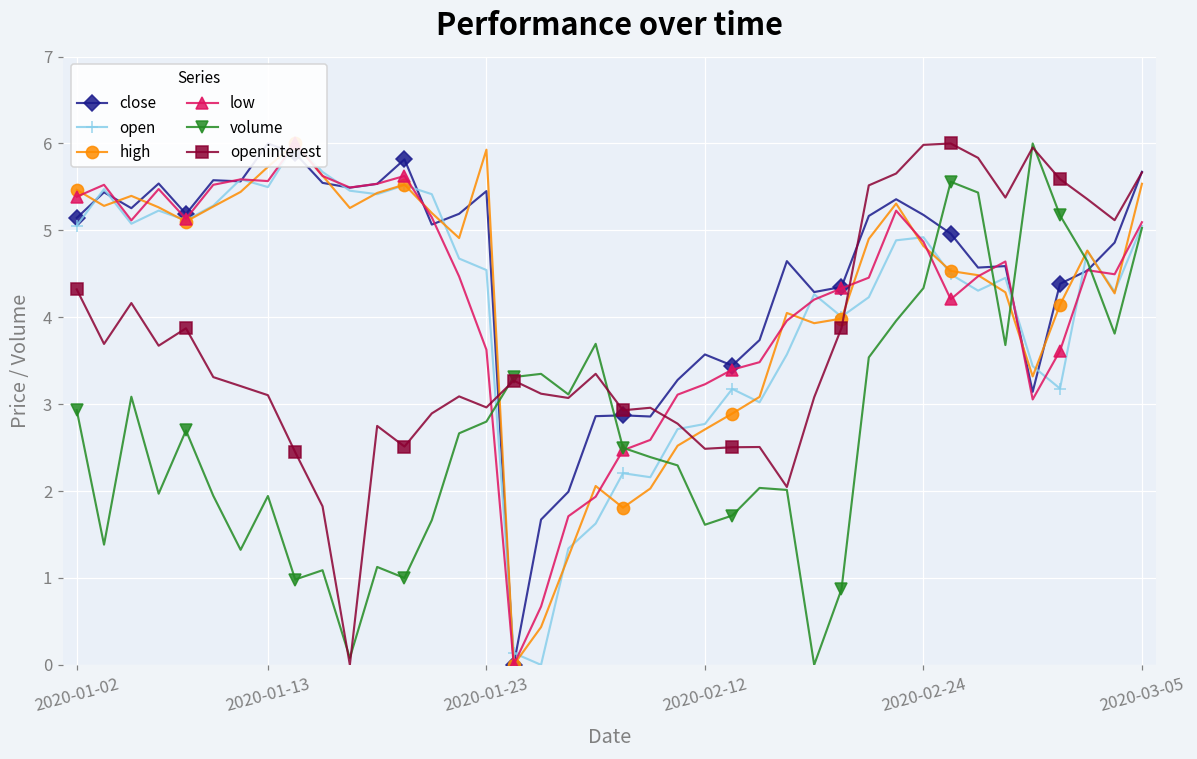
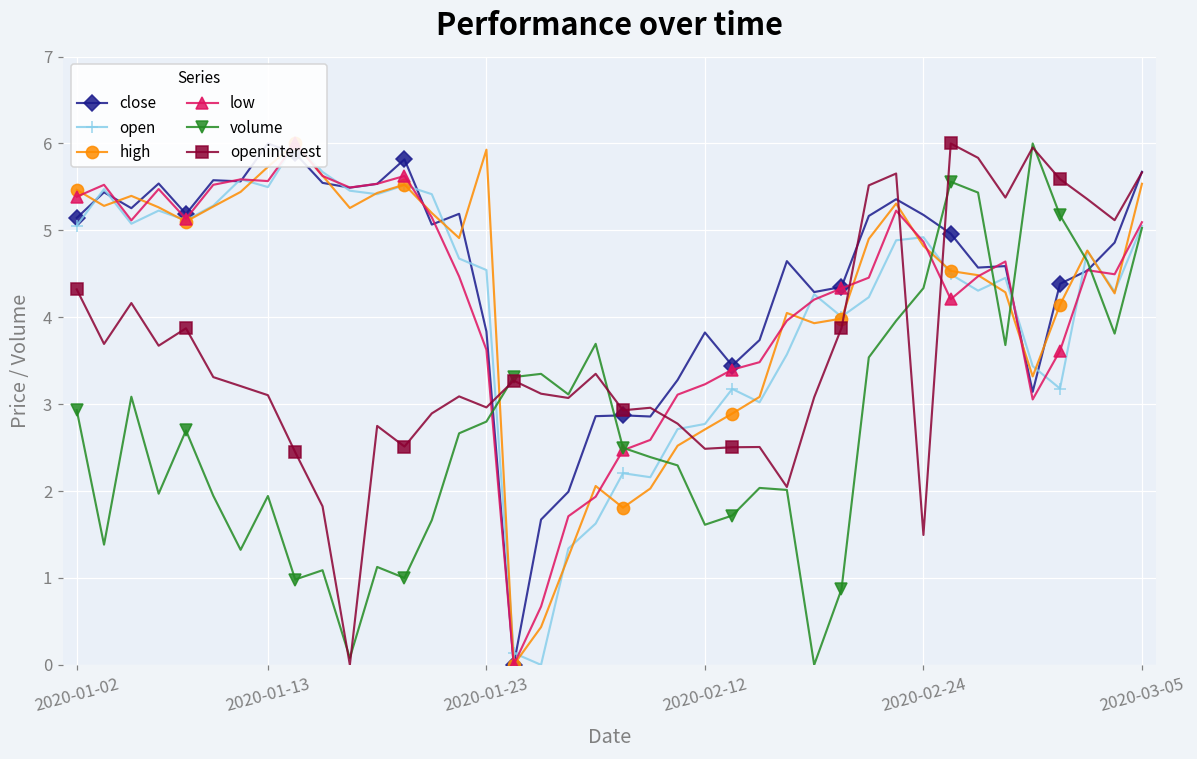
  {
    "close": {
      "2020-01-02": 5.1,
-     "2020-01-23": 5.5,
-     "2020-02-12": 3.6,
+     "2020-01-23": 3.8,
+     "2020-02-12": 3.8,
      "2020-02-24": 5.2
    },
    "open": {
      "2020-01-02": 5.1,
      "2020-01-13": 5.5,
      "2020-01-23": 4.5,
      "2020-02-12": 2.8,
      "2020-02-24": 4.9
    },
    "high": {
      "2020-01-02": 5.5,
      "2020-01-13": 5.7,
      "2020-01-23": 5.9,
      "2020-02-12": 2.7,
      "2020-02-24": 4.8,
      "2020-03-05": 5.5
    },
    "low": {
      "2020-01-02": 5.4,
      "2020-01-13": 5.6,
      "2020-01-23": 3.6,
      "2020-02-12": 3.2,
      "2020-02-24": 4.9,
      "2020-03-05": 5.1
    },
    "volume": {
      "2020-01-02": 2.9,
      "2020-01-13": 1.9,
      "2020-01-23": 2.8,
      "2020-02-12": 1.6,
      "2020-02-24": 4.3
    },
    "openinterest": {
      "2020-01-02": 4.3,
      "2020-01-13": 3.1,
      "2020-01-23": 3.0,
      "2020-02-12": 2.5,
-     "2020-02-24": 6.0
+     "2020-02-24": 1.5
    }
  }
